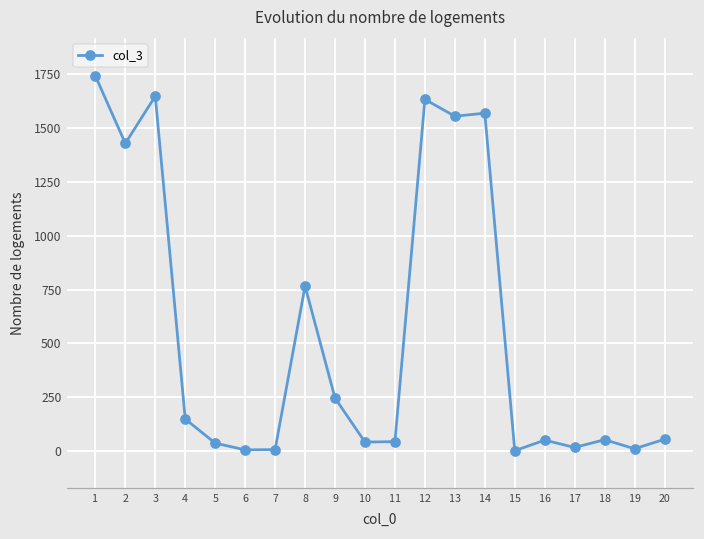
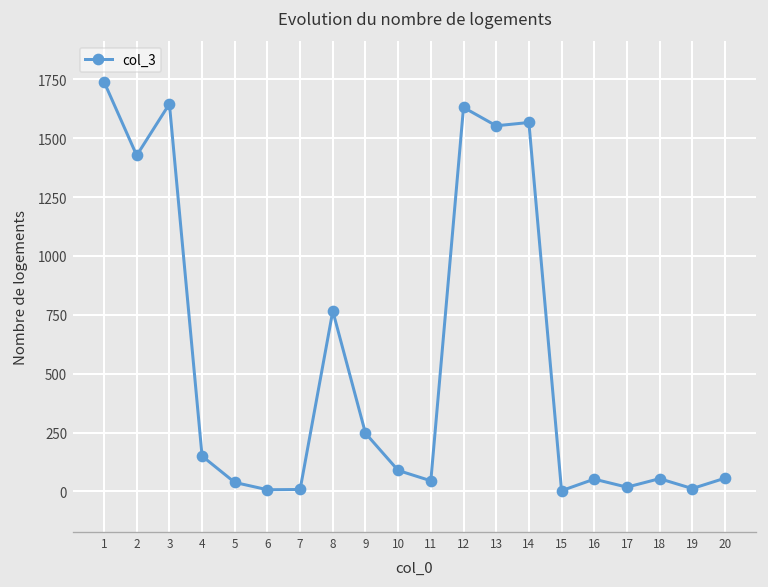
  {
    "1": 1740,
    "2": 1430,
    "3": 1650,
    "4": 150,
    "5": 40,
    "6": 10,
    "7": 10,
    "8": 770,
    "9": 250,
-   "10": 40,
+   "10": 90,
    "11": 50,
    "12": 1630,
    "13": 1550,
    "14": 1570,
    "15": 0,
    "16": 50,
    "17": 20,
    "18": 50,
    "19": 10,
    "20": 60
  }
